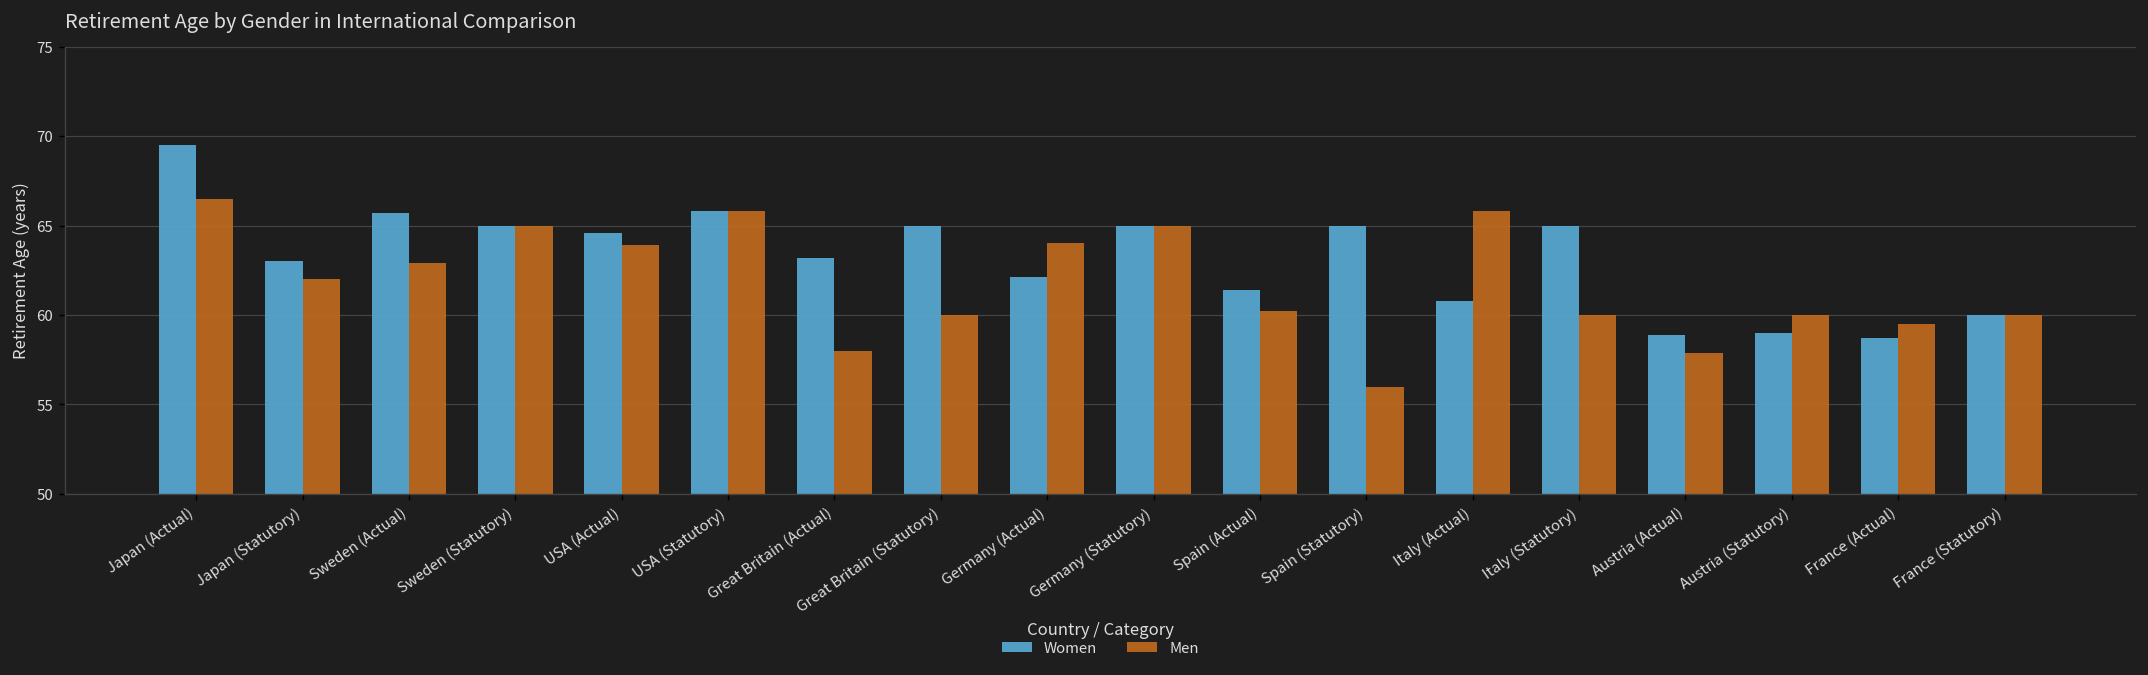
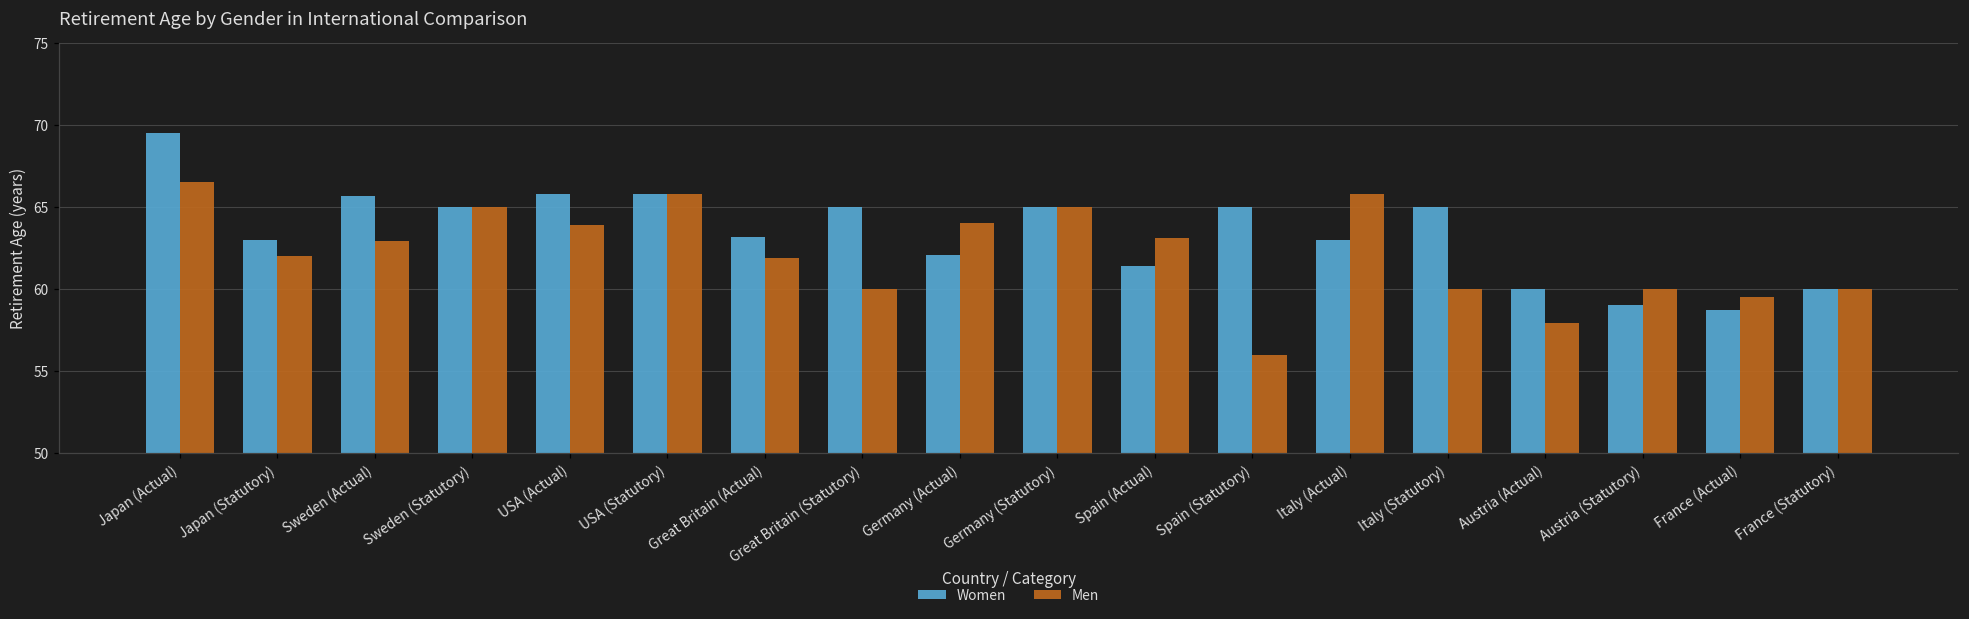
  {
    "Women": {
      "Japan (Actual)": 69.5,
      "Japan (Statutory)": 63.0,
      "Sweden (Actual)": 65.7,
      "Sweden (Statutory)": 65.0,
-     "USA (Actual)": 64.6,
+     "USA (Actual)": 65.8,
      "USA (Statutory)": 65.8,
      "Great Britain (Actual)": 63.2,
      "Great Britain (Statutory)": 65.0,
      "Germany (Actual)": 62.1,
      "Germany (Statutory)": 65.0,
      "Spain (Actual)": 61.4,
      "Spain (Statutory)": 65.0,
-     "Italy (Actual)": 60.8,
+     "Italy (Actual)": 63.0,
      "Italy (Statutory)": 65.0,
-     "Austria (Actual)": 58.9,
+     "Austria (Actual)": 60.0,
      "Austria (Statutory)": 59.0,
      "France (Actual)": 58.7,
      "France (Statutory)": 60.0
    },
    "Men": {
      "Japan (Actual)": 66.5,
      "Japan (Statutory)": 62.0,
      "Sweden (Actual)": 62.9,
      "Sweden (Statutory)": 65.0,
      "USA (Actual)": 63.9,
      "USA (Statutory)": 65.8,
-     "Great Britain (Actual)": 58.0,
+     "Great Britain (Actual)": 61.9,
      "Great Britain (Statutory)": 60.0,
      "Germany (Actual)": 64.0,
      "Germany (Statutory)": 65.0,
-     "Spain (Actual)": 60.2,
+     "Spain (Actual)": 63.1,
      "Spain (Statutory)": 56.0,
      "Italy (Actual)": 65.8,
      "Italy (Statutory)": 60.0,
      "Austria (Actual)": 57.9,
      "Austria (Statutory)": 60.0,
      "France (Actual)": 59.5,
      "France (Statutory)": 60.0
    }
  }
